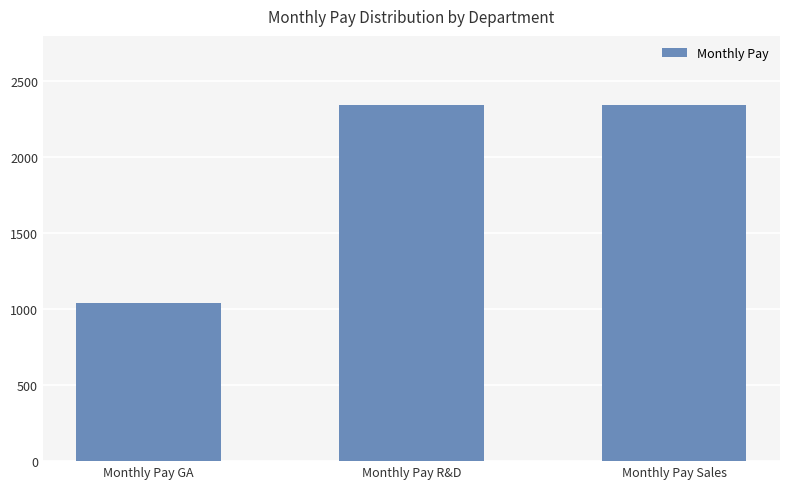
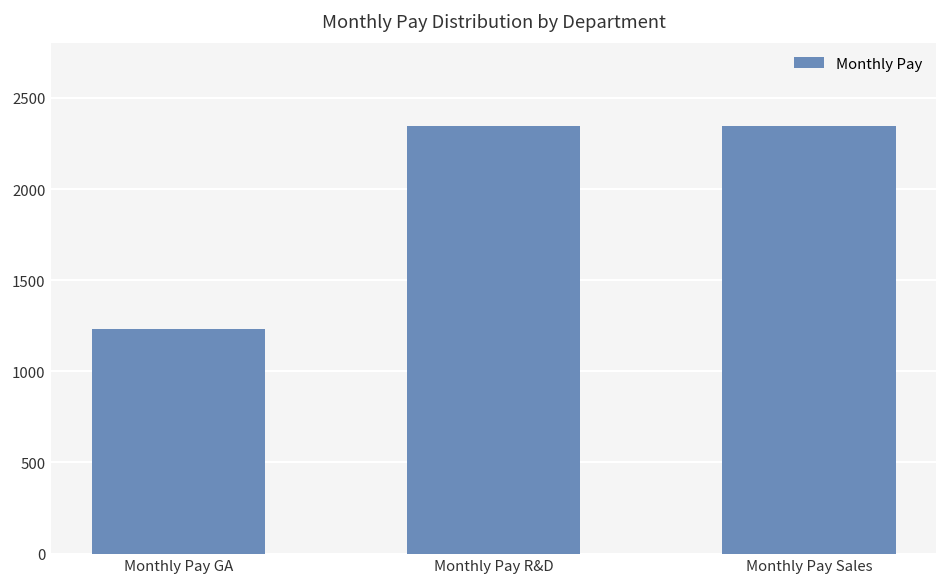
  {
-   "Monthly Pay GA": 1040,
+   "Monthly Pay GA": 1230,
    "Monthly Pay R&D": 2350,
    "Monthly Pay Sales": 2350
  }
